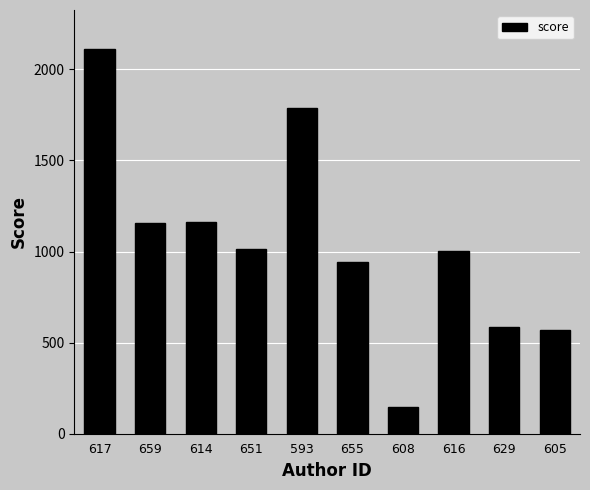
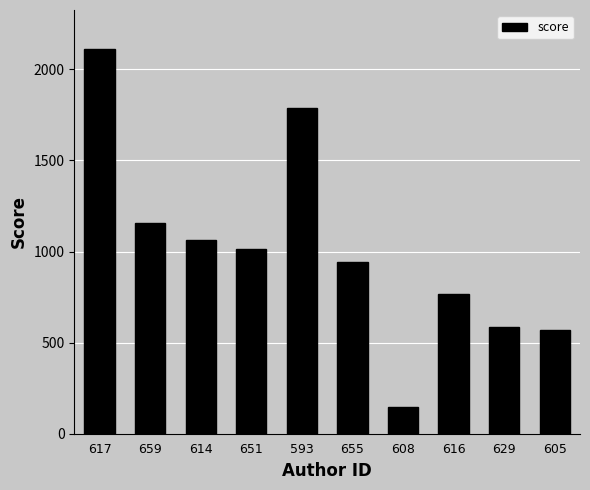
  {
    "617": 2110,
    "659": 1160,
-   "614": 1160,
+   "614": 1070,
    "651": 1020,
    "593": 1790,
    "655": 950,
    "608": 150,
-   "616": 1000,
+   "616": 770,
    "629": 590,
    "605": 570
  }
